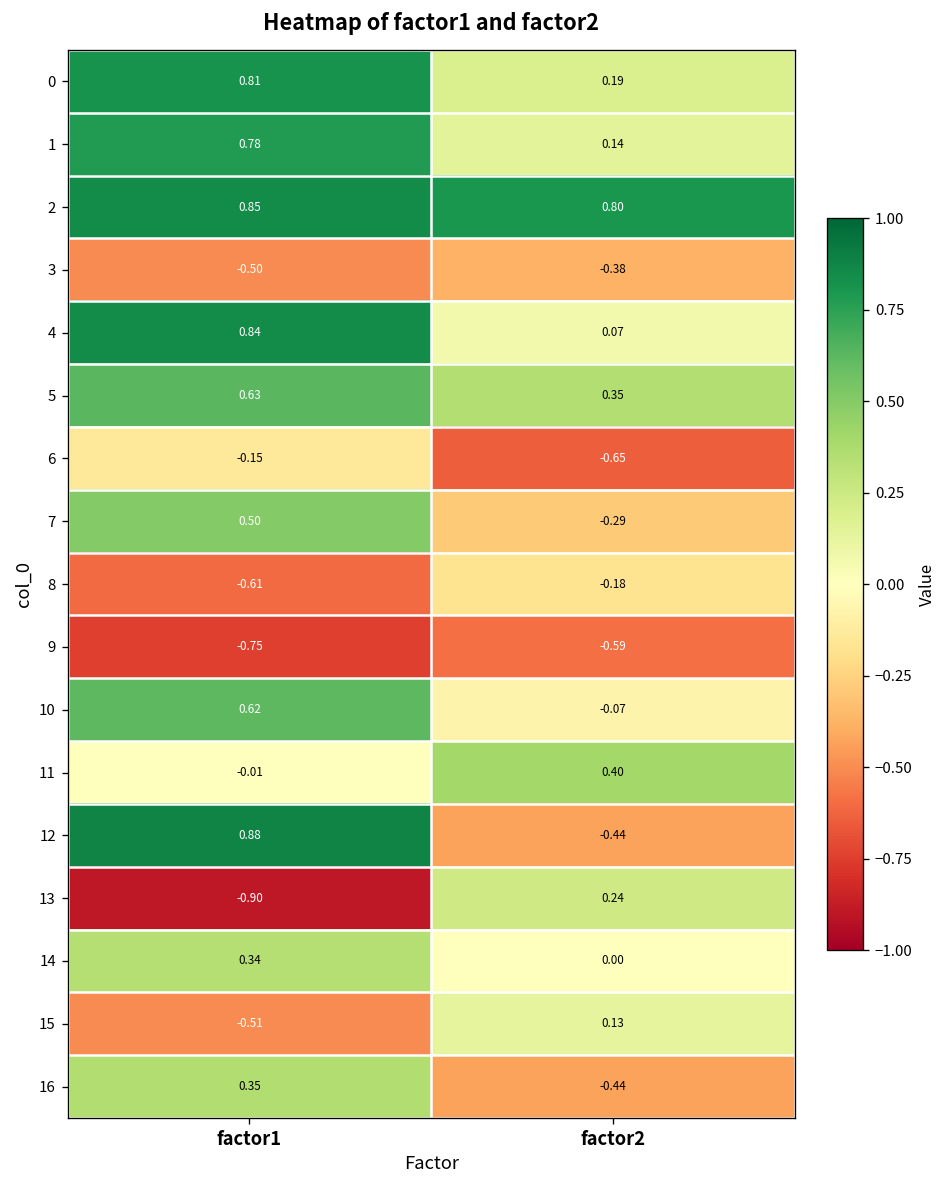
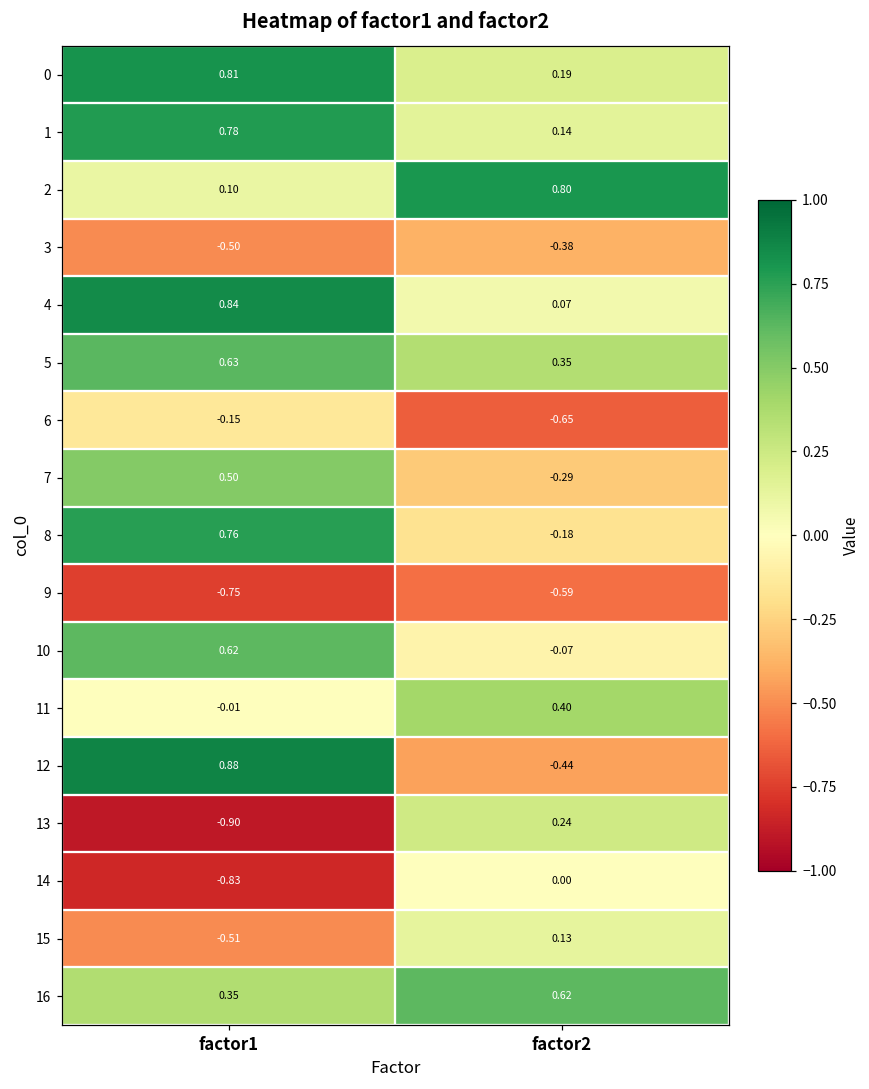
  {
    "0": {
      "factor1": 0.81,
      "factor2": 0.19
    },
    "1": {
      "factor1": 0.78,
      "factor2": 0.14
    },
    "2": {
-     "factor1": 0.85,
+     "factor1": 0.10,
      "factor2": 0.80
    },
    "3": {
      "factor1": -0.50,
      "factor2": -0.38
    },
    "4": {
      "factor1": 0.84,
      "factor2": 0.07
    },
    "5": {
      "factor1": 0.63,
      "factor2": 0.35
    },
    "6": {
      "factor1": -0.15,
      "factor2": -0.65
    },
    "7": {
      "factor1": 0.50,
      "factor2": -0.29
    },
    "8": {
-     "factor1": -0.61,
+     "factor1": 0.76,
      "factor2": -0.18
    },
    "9": {
      "factor1": -0.75,
      "factor2": -0.59
    },
    "10": {
      "factor1": 0.62,
      "factor2": -0.07
    },
    "11": {
      "factor1": -0.01,
      "factor2": 0.40
    },
    "12": {
      "factor1": 0.88,
      "factor2": -0.44
    },
    "13": {
      "factor1": -0.90,
      "factor2": 0.24
    },
    "14": {
-     "factor1": 0.34,
+     "factor1": -0.83,
      "factor2": 0.00
    },
    "15": {
      "factor1": -0.51,
      "factor2": 0.13
    },
    "16": {
      "factor1": 0.35,
-     "factor2": -0.44
+     "factor2": 0.62
    }
  }
